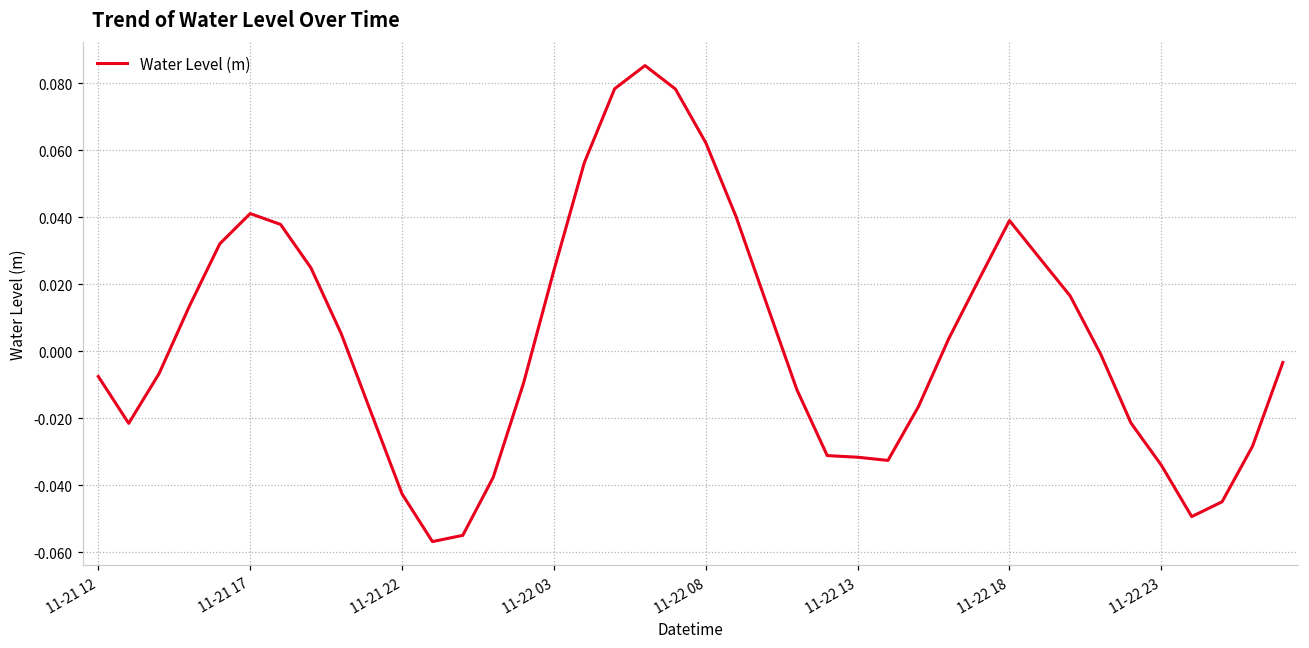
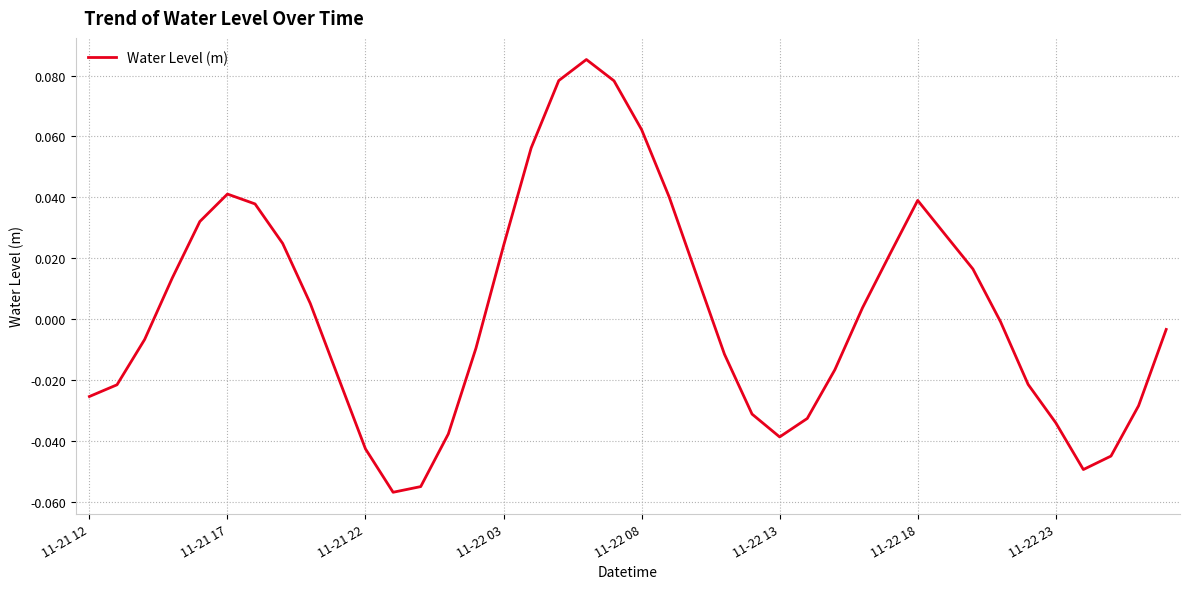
  {
-   "11-21 12": -0.008,
+   "11-21 12": -0.025,
    "11-21 17": 0.041,
    "11-21 22": -0.043,
    "11-22 03": 0.024,
    "11-22 08": 0.062,
-   "11-22 13": -0.032,
+   "11-22 13": -0.039,
    "11-22 18": 0.039,
    "11-22 23": -0.034
  }
